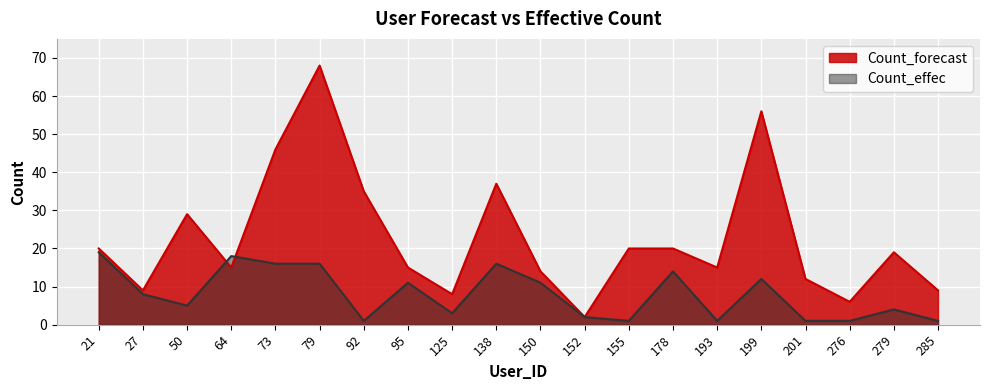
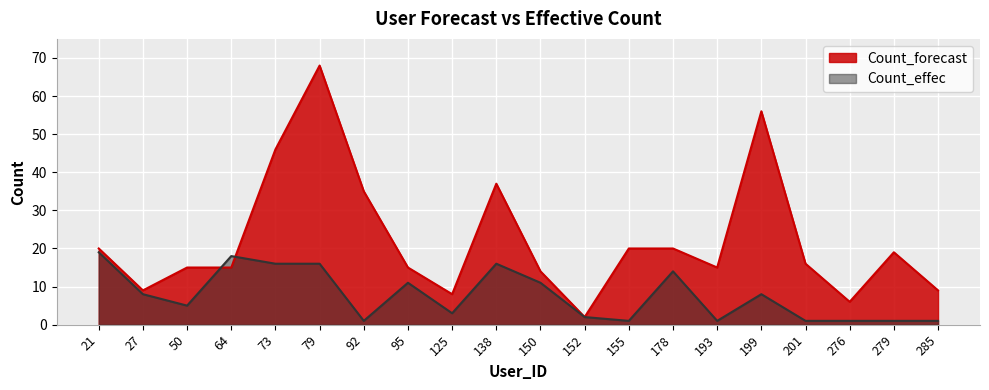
  {
    "Count_forecast": {
      "21": 20,
      "27": 9,
-     "50": 29,
+     "50": 15,
      "64": 15,
      "73": 46,
      "79": 68,
      "92": 35,
      "95": 15,
      "125": 8,
      "138": 37,
      "150": 14,
      "155": 20,
      "178": 20,
      "193": 15,
      "199": 56,
-     "201": 12,
+     "201": 16,
      "276": 6,
      "279": 19,
      "285": 9
    },
    "Count_effec": {
      "21": 19,
      "27": 8,
      "50": 5,
      "64": 18,
      "73": 16,
      "79": 16,
      "92": 1,
      "95": 11,
      "125": 3,
      "138": 16,
      "150": 11,
      "155": 1,
      "178": 14,
      "193": 1,
-     "199": 12,
+     "199": 8,
      "201": 1,
      "276": 1,
-     "279": 4,
+     "279": 1,
      "285": 1
    }
  }
